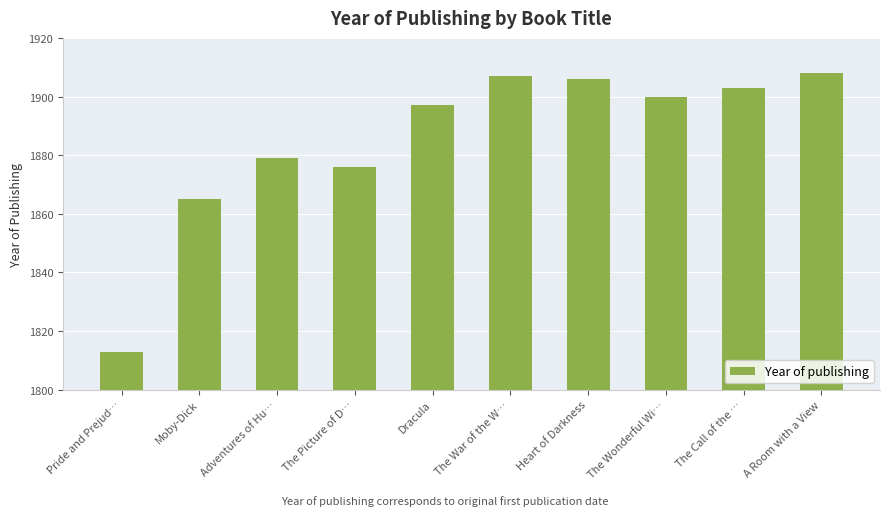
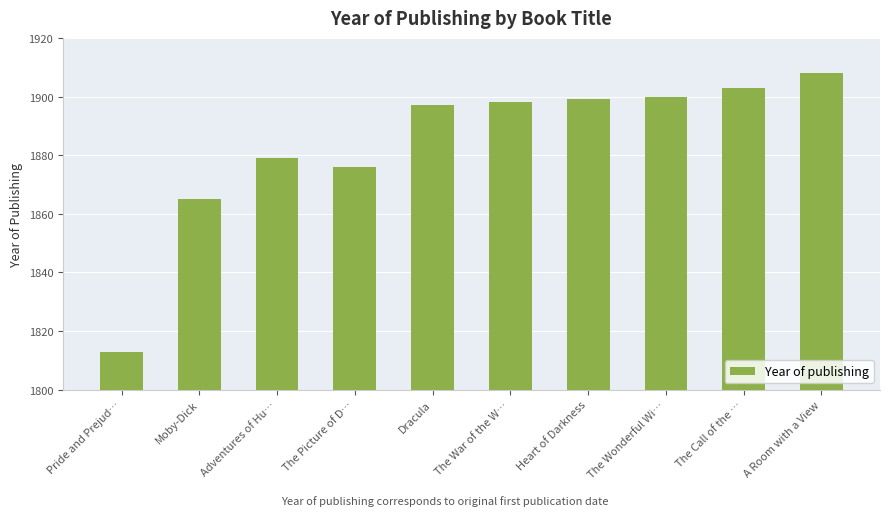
  {
    "Pride and Prejud…": 1813,
    "Moby-Dick": 1865,
    "Adventures of Hu…": 1879,
    "The Picture of D…": 1876,
    "Dracula": 1897,
-   "The War of the W…": 1907,
-   "Heart of Darkness": 1906,
+   "The War of the W…": 1898,
+   "Heart of Darkness": 1899,
    "The Wonderful Wi…": 1900,
    "The Call of the …": 1903,
    "A Room with a View": 1908
  }
